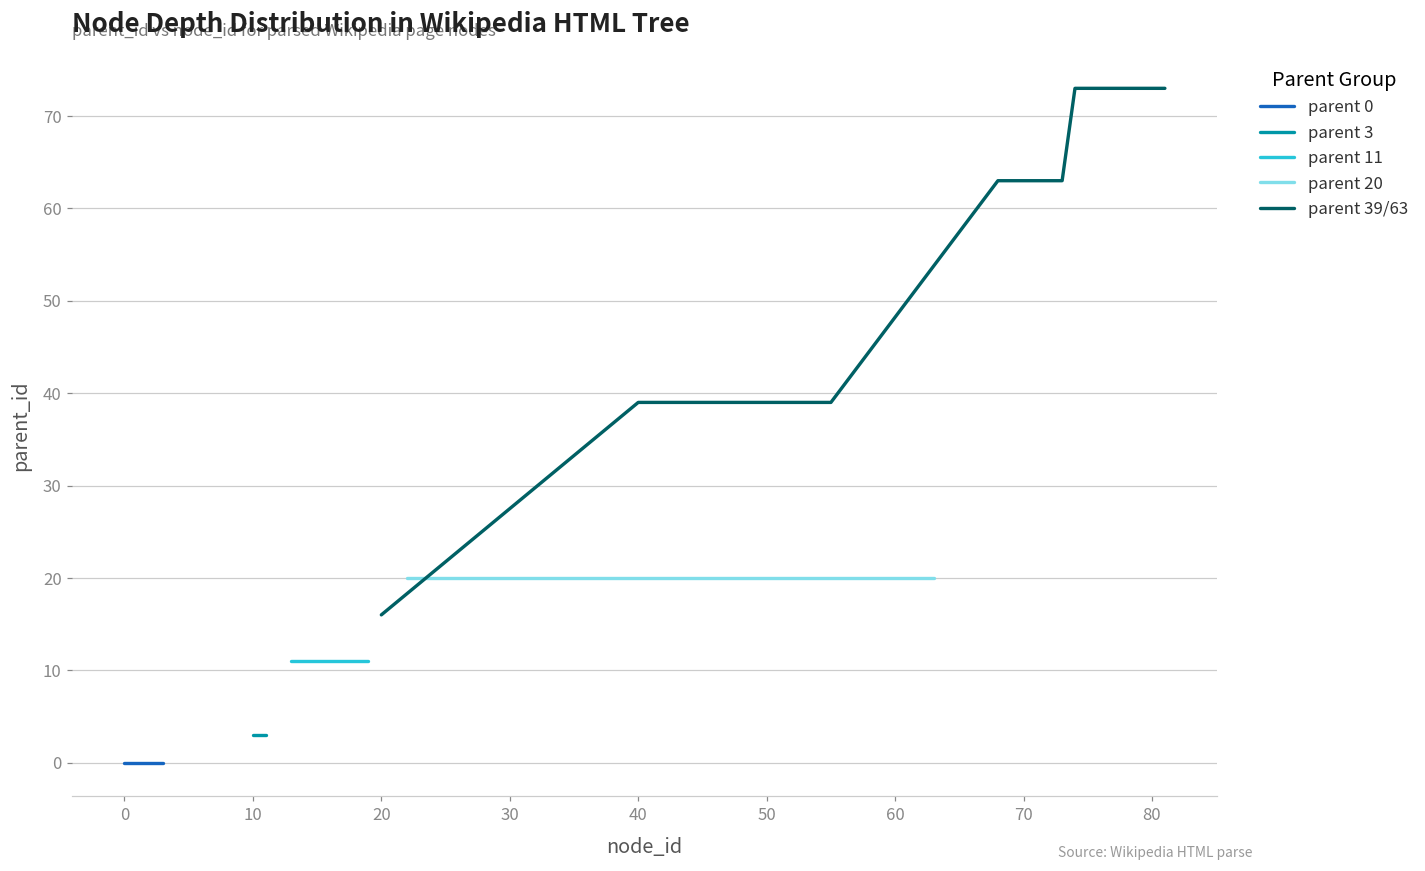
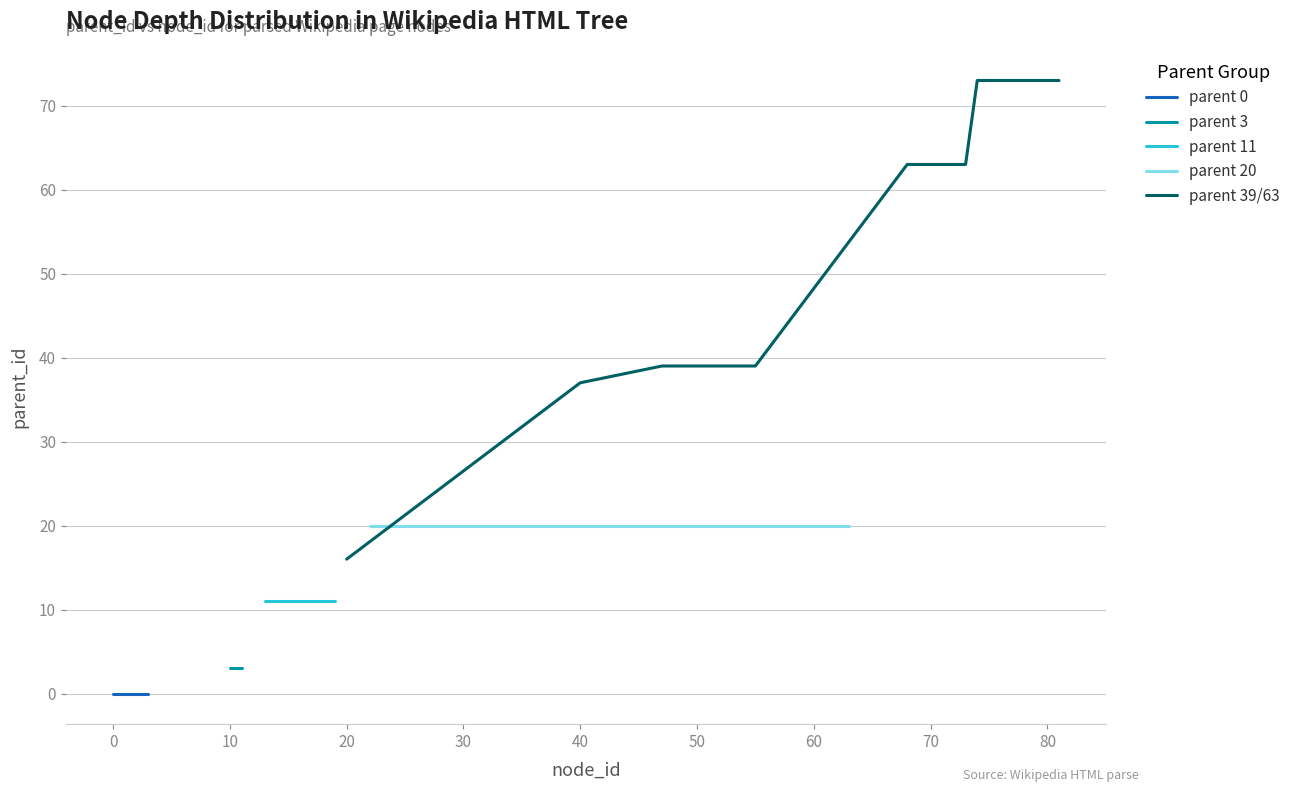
  {
    "parent 39/63": {
      "20": 16,
-     "40": 39
+     "40": 37
    }
  }
